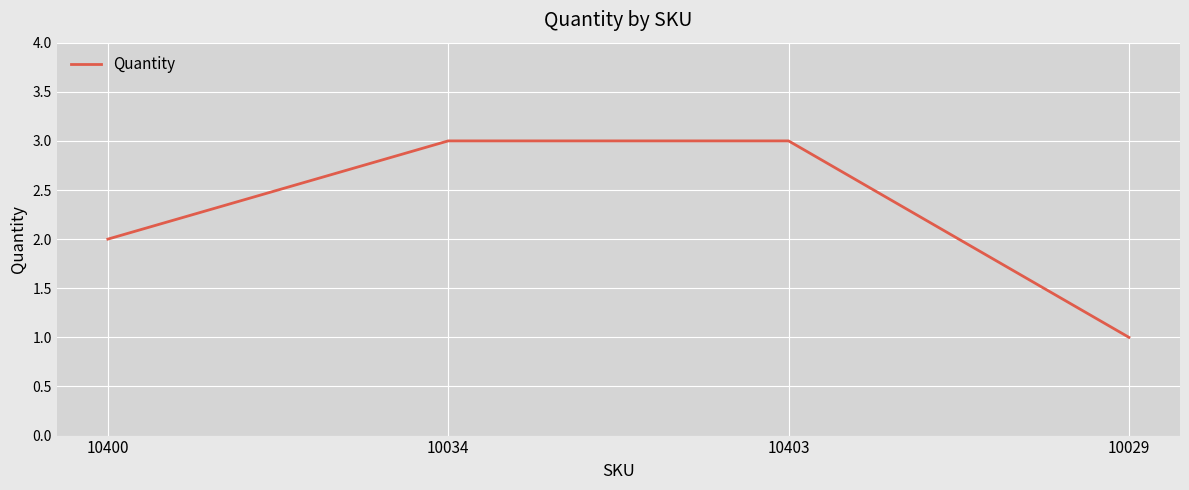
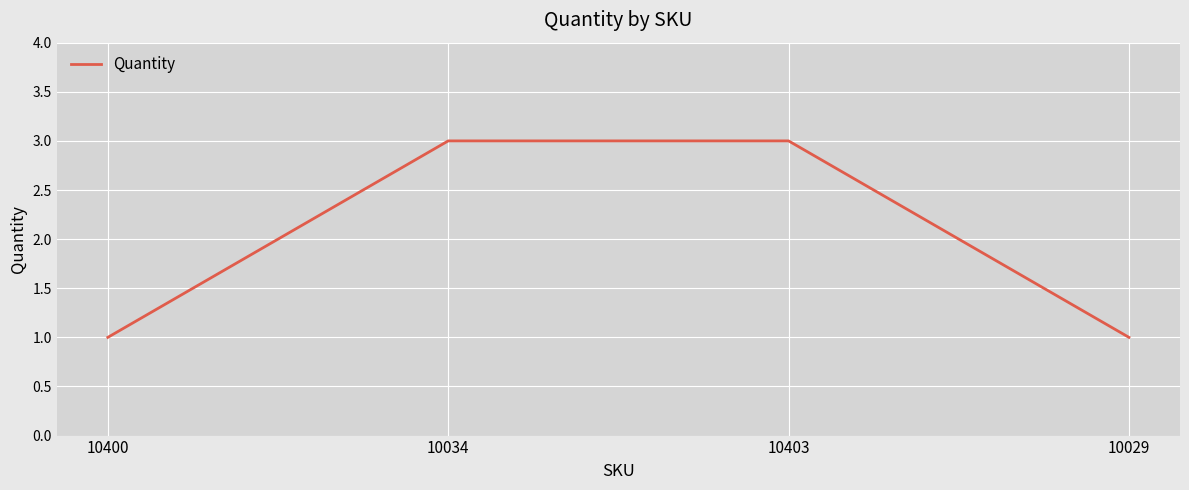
  {
-   "10400": 2,
+   "10400": 1,
    "10034": 3,
    "10403": 3,
    "10029": 1
  }
